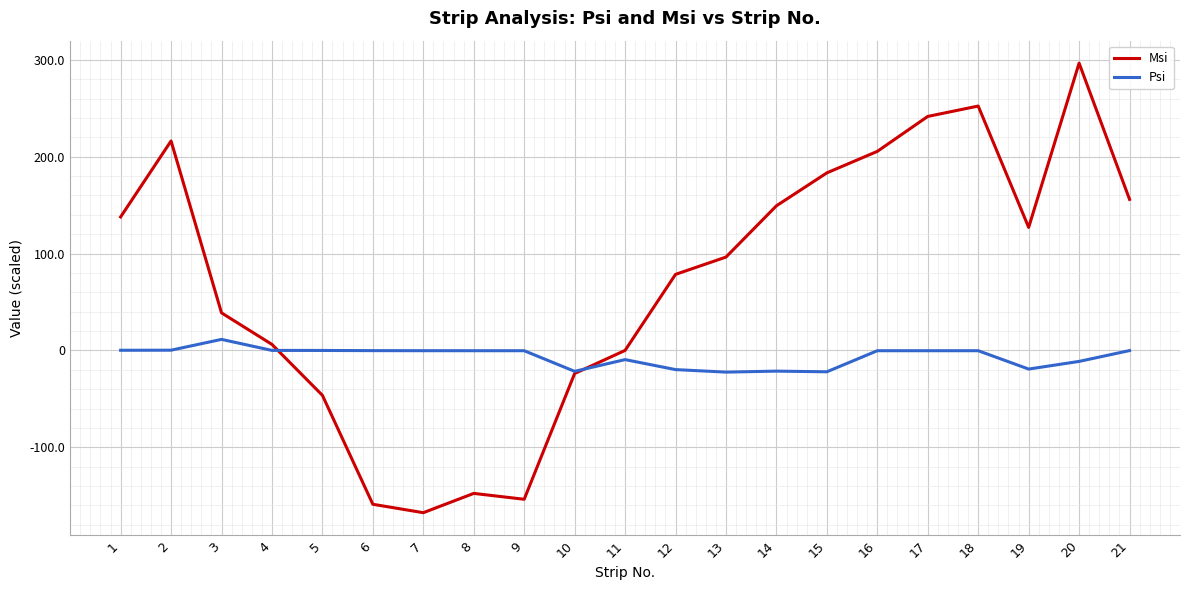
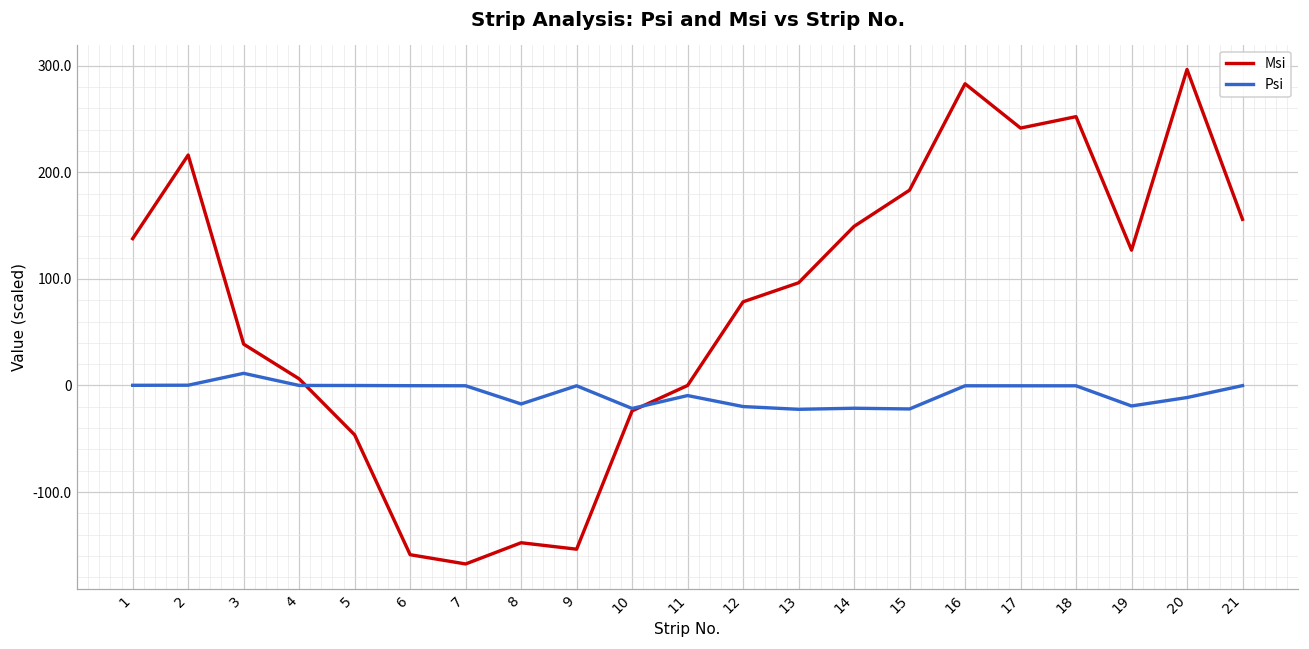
  {
    "Msi": {
      "1": 140,
      "2": 220,
      "3": 40,
      "4": 10,
      "5": -50,
      "6": -160,
      "7": -170,
      "8": -150,
      "9": -150,
      "11": 0,
      "12": 80,
      "13": 100,
      "14": 150,
      "15": 180,
-     "16": 210,
+     "16": 280,
      "17": 240,
      "18": 250,
      "19": 130,
      "20": 300,
      "21": 160
    },
    "Psi": {
      "1": 0,
      "2": 0,
      "3": 10,
      "4": 0,
      "5": 0,
      "6": 0,
      "7": 0,
-     "8": 0,
+     "8": -20,
      "9": 0,
      "11": -10,
      "12": -20,
      "13": -20,
      "14": -20,
      "15": -20,
      "16": 0,
      "17": 0,
      "18": 0,
      "19": -20,
      "20": -10,
      "21": 0
    }
  }
